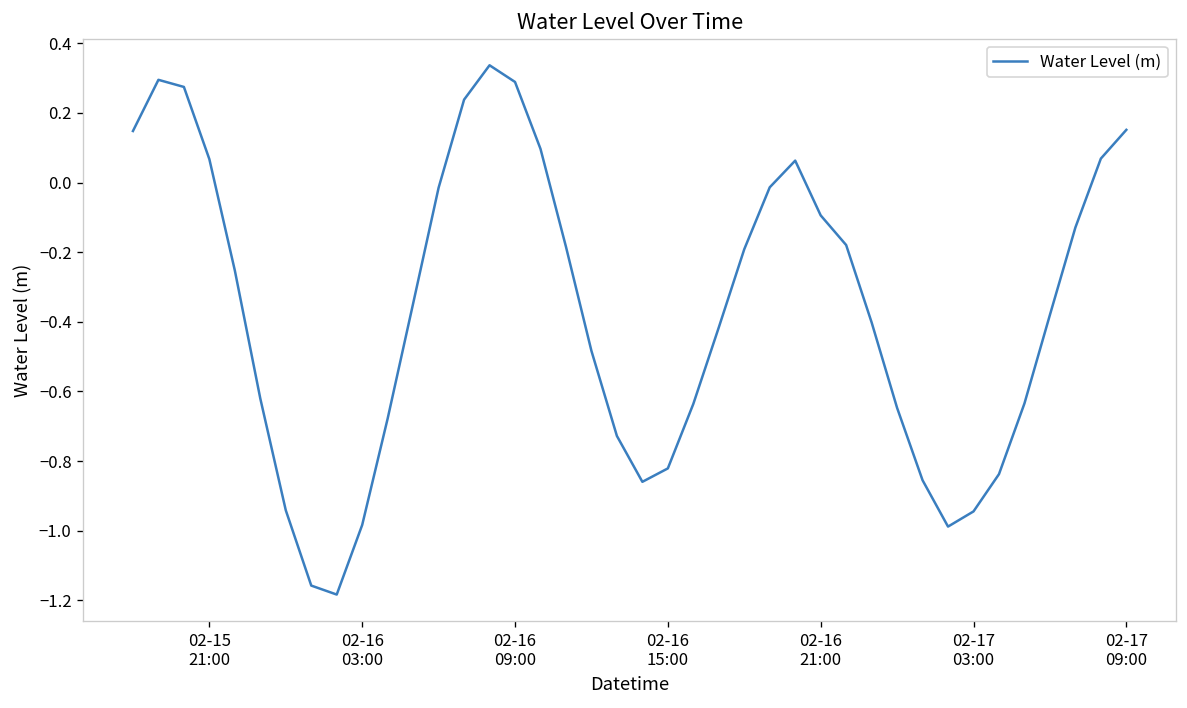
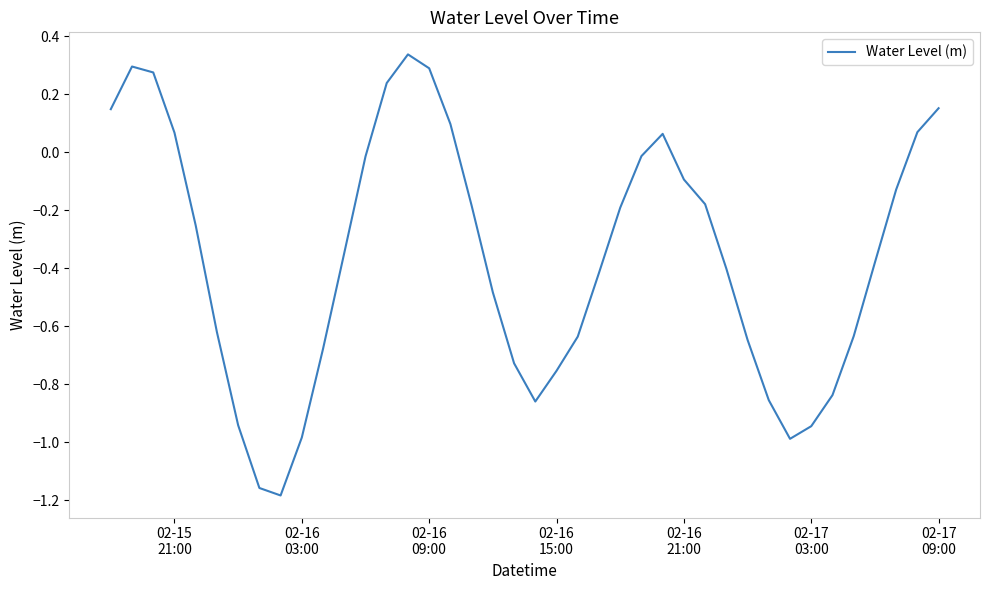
  {
    "02-15 21:00": 0.07,
    "02-16 03:00": -0.98,
    "02-16 09:00": 0.29,
-   "02-16 15:00": -0.82,
+   "02-16 15:00": -0.75,
    "02-16 21:00": -0.09,
    "02-17 03:00": -0.94,
    "02-17 09:00": 0.15
  }
